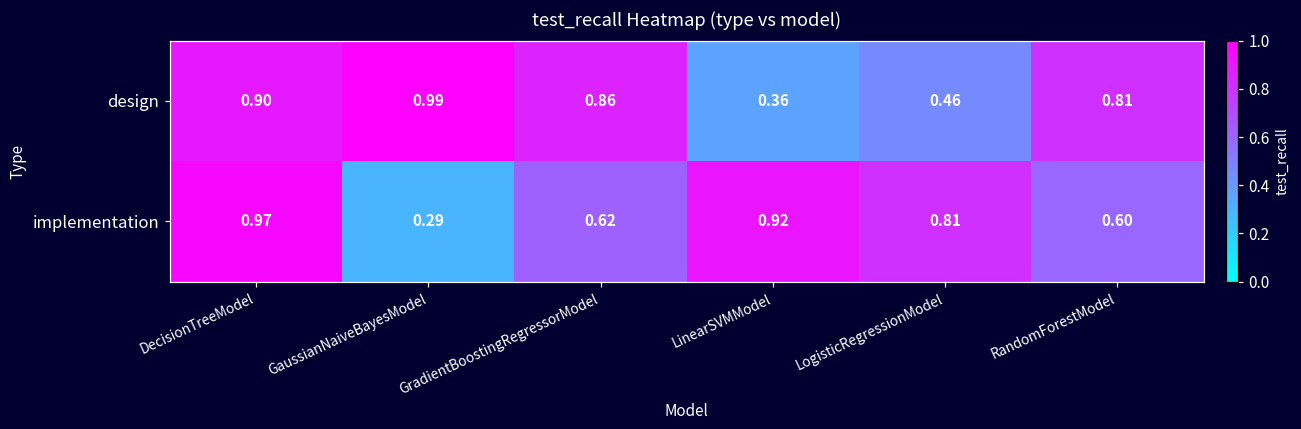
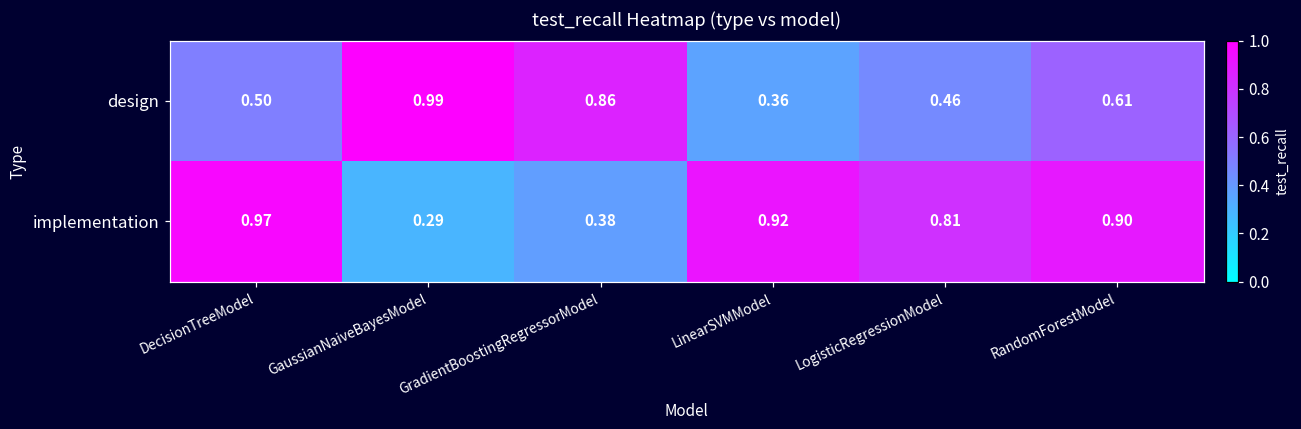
  {
    "design": {
-     "DecisionTreeModel": 0.90,
+     "DecisionTreeModel": 0.50,
      "GaussianNaiveBayesModel": 0.99,
      "GradientBoostingRegressorModel": 0.86,
      "LinearSVMModel": 0.36,
      "LogisticRegressionModel": 0.46,
-     "RandomForestModel": 0.81
+     "RandomForestModel": 0.61
    },
    "implementation": {
      "DecisionTreeModel": 0.97,
      "GaussianNaiveBayesModel": 0.29,
-     "GradientBoostingRegressorModel": 0.62,
+     "GradientBoostingRegressorModel": 0.38,
      "LinearSVMModel": 0.92,
      "LogisticRegressionModel": 0.81,
-     "RandomForestModel": 0.60
+     "RandomForestModel": 0.90
    }
  }
